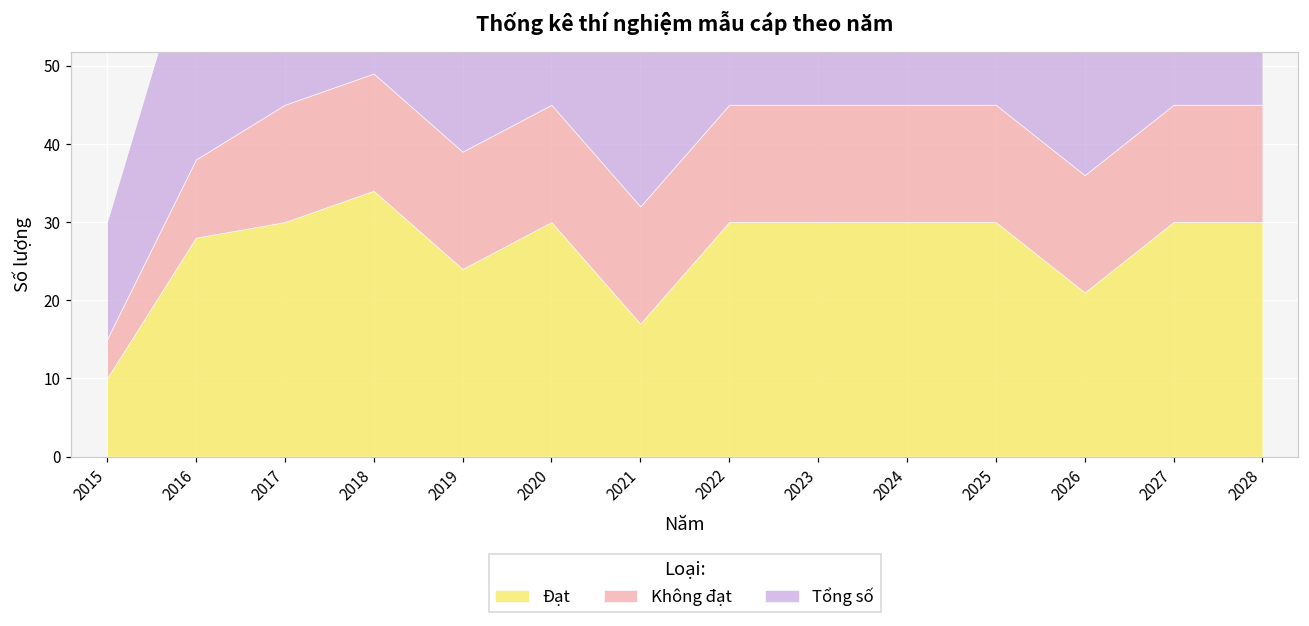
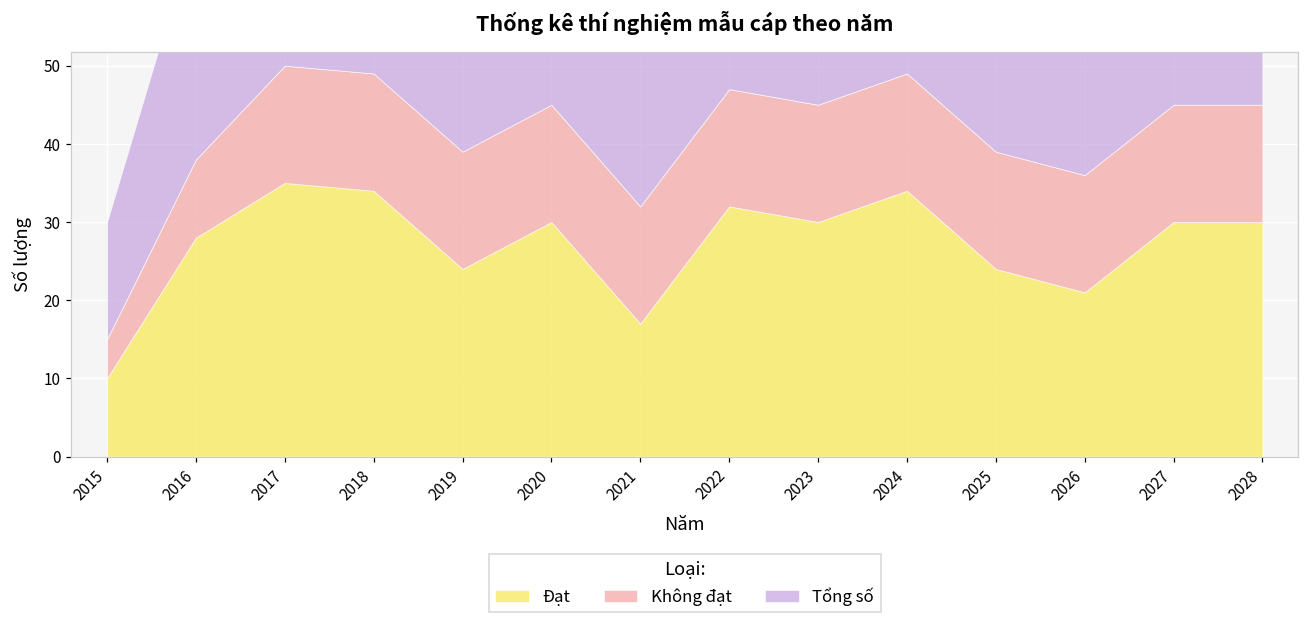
  {
    "Đạt": {
      "2015": 10,
      "2016": 28,
-     "2017": 30,
+     "2017": 35,
      "2018": 34,
      "2019": 24,
      "2020": 30,
      "2021": 17,
-     "2022": 30,
+     "2022": 32,
      "2023": 30,
-     "2024": 30,
-     "2025": 30,
+     "2024": 34,
+     "2025": 24,
      "2026": 21,
      "2027": 30,
      "2028": 30
    },
    "Không đạt": {
      "2015": 5,
      "2016": 10,
      "2017": 15,
      "2018": 15,
      "2019": 15,
      "2020": 15,
      "2021": 15,
      "2022": 15,
      "2023": 15,
      "2024": 15,
      "2025": 15,
      "2026": 15,
      "2027": 15,
      "2028": 15
    },
    "Tổng số": {
      "2015": 15
    }
  }
